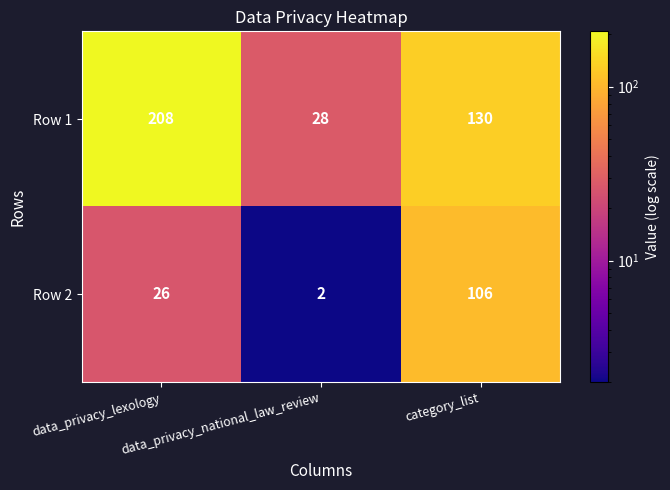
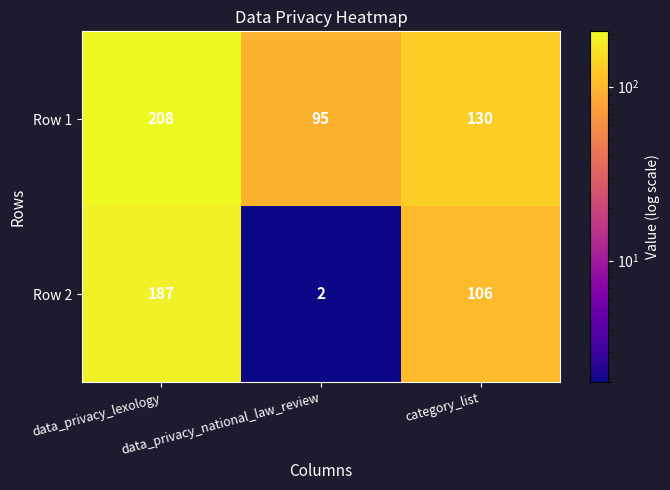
  {
    "Row 1": {
      "data_privacy_lexology": 208,
-     "data_privacy_national_law_review": 28,
+     "data_privacy_national_law_review": 95,
      "category_list": 130
    },
    "Row 2": {
-     "data_privacy_lexology": 26,
+     "data_privacy_lexology": 187,
      "data_privacy_national_law_review": 2,
      "category_list": 106
    }
  }
